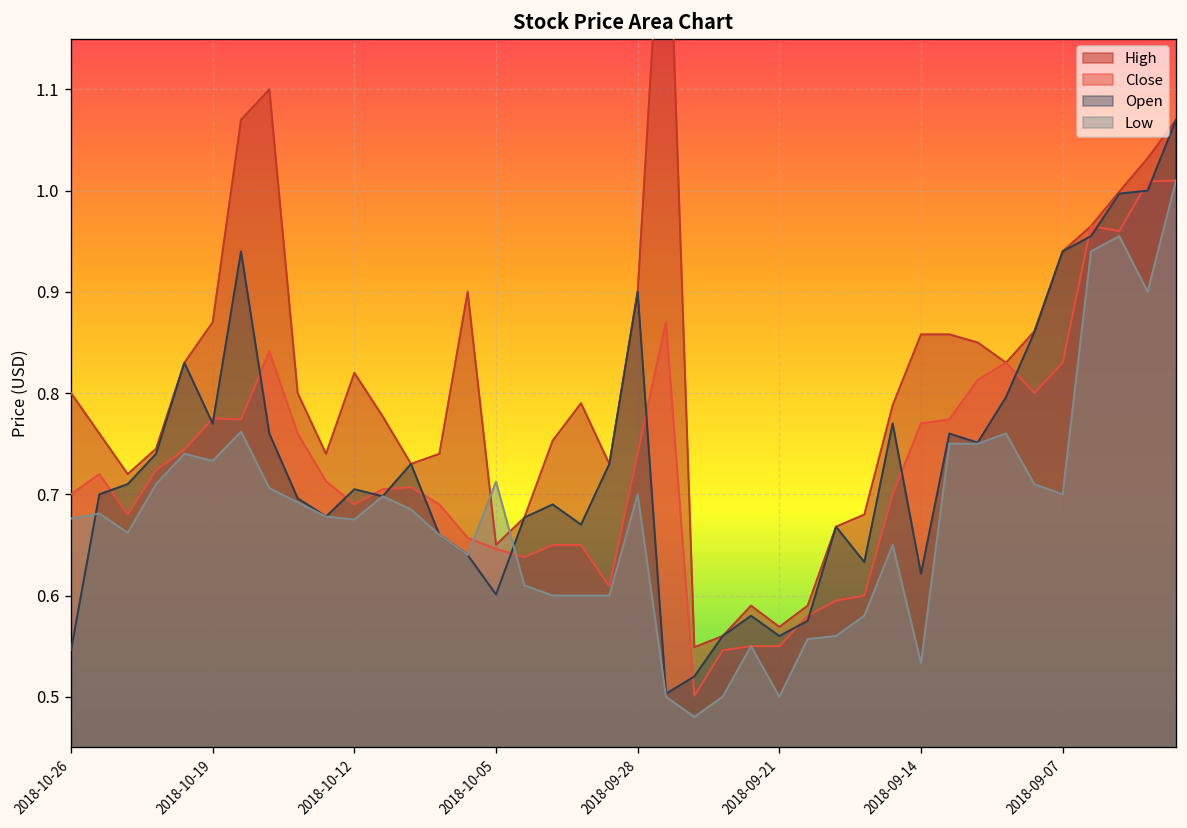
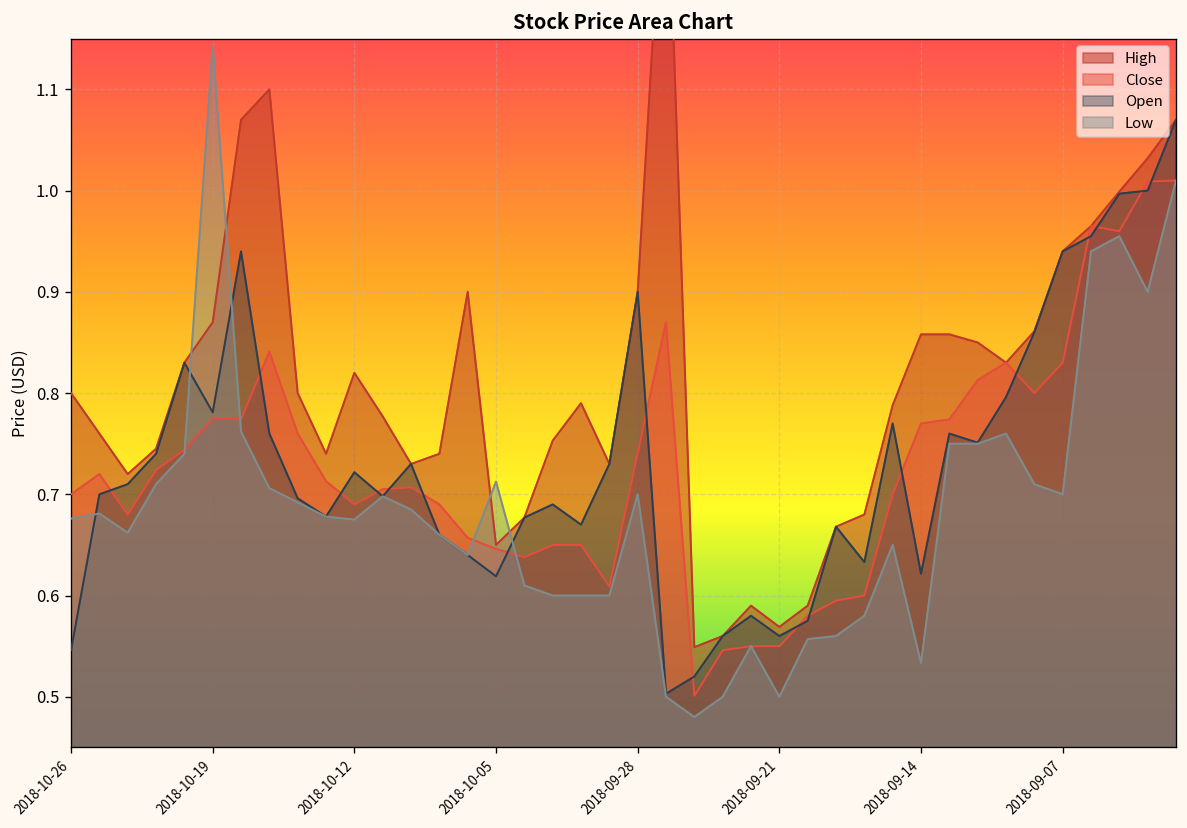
  {
    "Open": {
      "2018-10-26": 0.55,
-     "2018-10-19": 0.77,
-     "2018-10-12": 0.70,
-     "2018-10-05": 0.60,
+     "2018-10-19": 0.78,
+     "2018-10-12": 0.72,
+     "2018-10-05": 0.62,
      "2018-09-21": 0.56,
      "2018-09-14": 0.62
    },
    "Low": {
      "2018-10-26": 0.68,
-     "2018-10-19": 0.73,
+     "2018-10-19": 1.14,
      "2018-10-12": 0.68,
      "2018-10-05": 0.71,
      "2018-09-28": 0.70,
      "2018-09-21": 0.50,
      "2018-09-14": 0.53,
      "2018-09-07": 0.70
    }
  }
